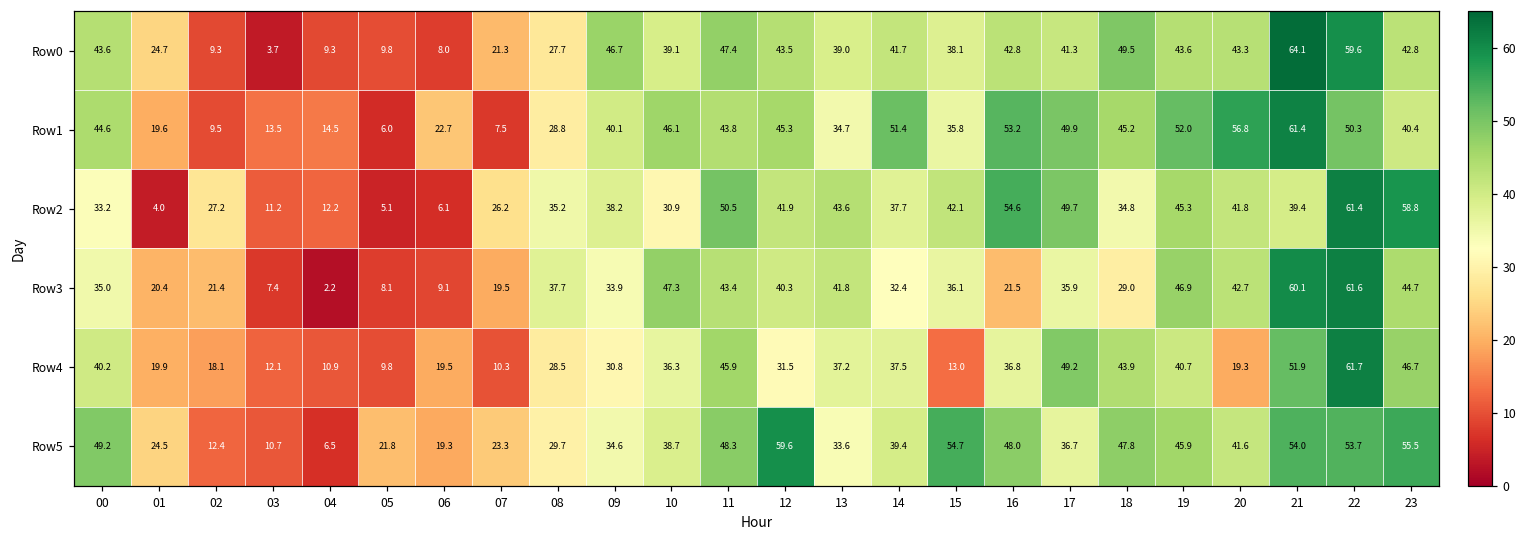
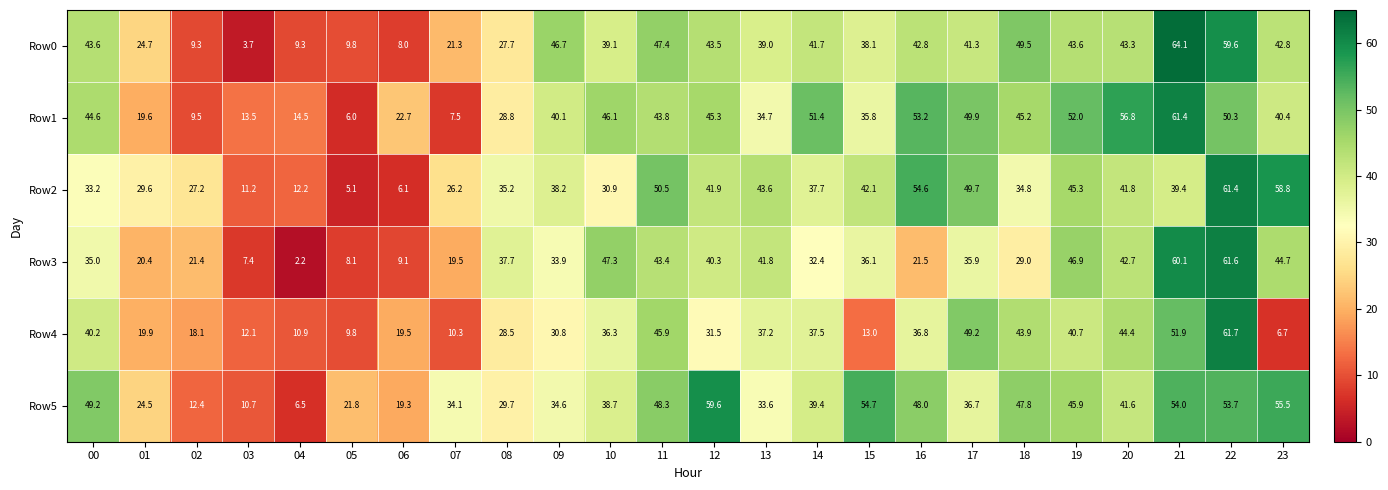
  {
    "Row0": {
      "00": 43.6,
      "01": 24.7,
      "02": 9.3,
      "03": 3.7,
      "04": 9.3,
      "05": 9.8,
      "06": 8.0,
      "07": 21.3,
      "08": 27.7,
      "09": 46.7,
      "10": 39.1,
      "11": 47.4,
      "12": 43.5,
      "13": 39.0,
      "14": 41.7,
      "15": 38.1,
      "16": 42.8,
      "17": 41.3,
      "18": 49.5,
      "19": 43.6,
      "20": 43.3,
      "21": 64.1,
      "22": 59.6,
      "23": 42.8
    },
    "Row1": {
      "00": 44.6,
      "01": 19.6,
      "02": 9.5,
      "03": 13.5,
      "04": 14.5,
      "05": 6.0,
      "06": 22.7,
      "07": 7.5,
      "08": 28.8,
      "09": 40.1,
      "10": 46.1,
      "11": 43.8,
      "12": 45.3,
      "13": 34.7,
      "14": 51.4,
      "15": 35.8,
      "16": 53.2,
      "17": 49.9,
      "18": 45.2,
      "19": 52.0,
      "20": 56.8,
      "21": 61.4,
      "22": 50.3,
      "23": 40.4
    },
    "Row2": {
      "00": 33.2,
-     "01": 4.0,
+     "01": 29.6,
      "02": 27.2,
      "03": 11.2,
      "04": 12.2,
      "05": 5.1,
      "06": 6.1,
      "07": 26.2,
      "08": 35.2,
      "09": 38.2,
      "10": 30.9,
      "11": 50.5,
      "12": 41.9,
      "13": 43.6,
      "14": 37.7,
      "15": 42.1,
      "16": 54.6,
      "17": 49.7,
      "18": 34.8,
      "19": 45.3,
      "20": 41.8,
      "21": 39.4,
      "22": 61.4,
      "23": 58.8
    },
    "Row3": {
      "00": 35.0,
      "01": 20.4,
      "02": 21.4,
      "03": 7.4,
      "04": 2.2,
      "05": 8.1,
      "06": 9.1,
      "07": 19.5,
      "08": 37.7,
      "09": 33.9,
      "10": 47.3,
      "11": 43.4,
      "12": 40.3,
      "13": 41.8,
      "14": 32.4,
      "15": 36.1,
      "16": 21.5,
      "17": 35.9,
      "18": 29.0,
      "19": 46.9,
      "20": 42.7,
      "21": 60.1,
      "22": 61.6,
      "23": 44.7
    },
    "Row4": {
      "00": 40.2,
      "01": 19.9,
      "02": 18.1,
      "03": 12.1,
      "04": 10.9,
      "05": 9.8,
      "06": 19.5,
      "07": 10.3,
      "08": 28.5,
      "09": 30.8,
      "10": 36.3,
      "11": 45.9,
      "12": 31.5,
      "13": 37.2,
      "14": 37.5,
      "15": 13.0,
      "16": 36.8,
      "17": 49.2,
      "18": 43.9,
      "19": 40.7,
-     "20": 19.3,
+     "20": 44.4,
      "21": 51.9,
      "22": 61.7,
-     "23": 46.7
+     "23": 6.7
    },
    "Row5": {
      "00": 49.2,
      "01": 24.5,
      "02": 12.4,
      "03": 10.7,
      "04": 6.5,
      "05": 21.8,
      "06": 19.3,
-     "07": 23.3,
+     "07": 34.1,
      "08": 29.7,
      "09": 34.6,
      "10": 38.7,
      "11": 48.3,
      "12": 59.6,
      "13": 33.6,
      "14": 39.4,
      "15": 54.7,
      "16": 48.0,
      "17": 36.7,
      "18": 47.8,
      "19": 45.9,
      "20": 41.6,
      "21": 54.0,
      "22": 53.7,
      "23": 55.5
    }
  }
